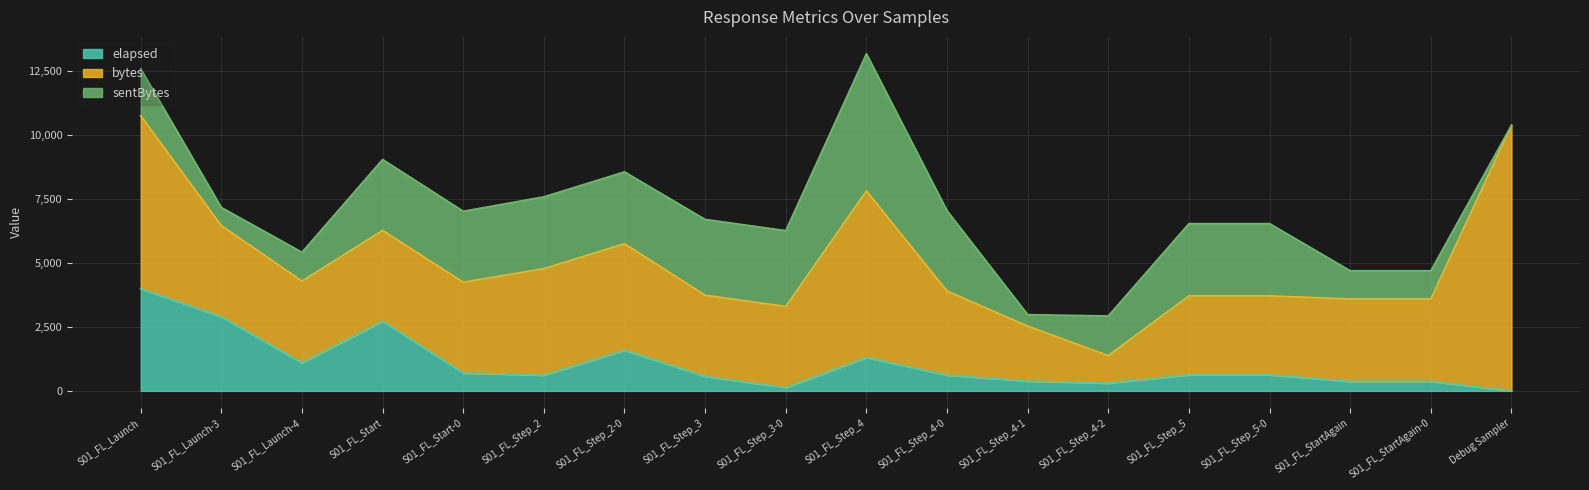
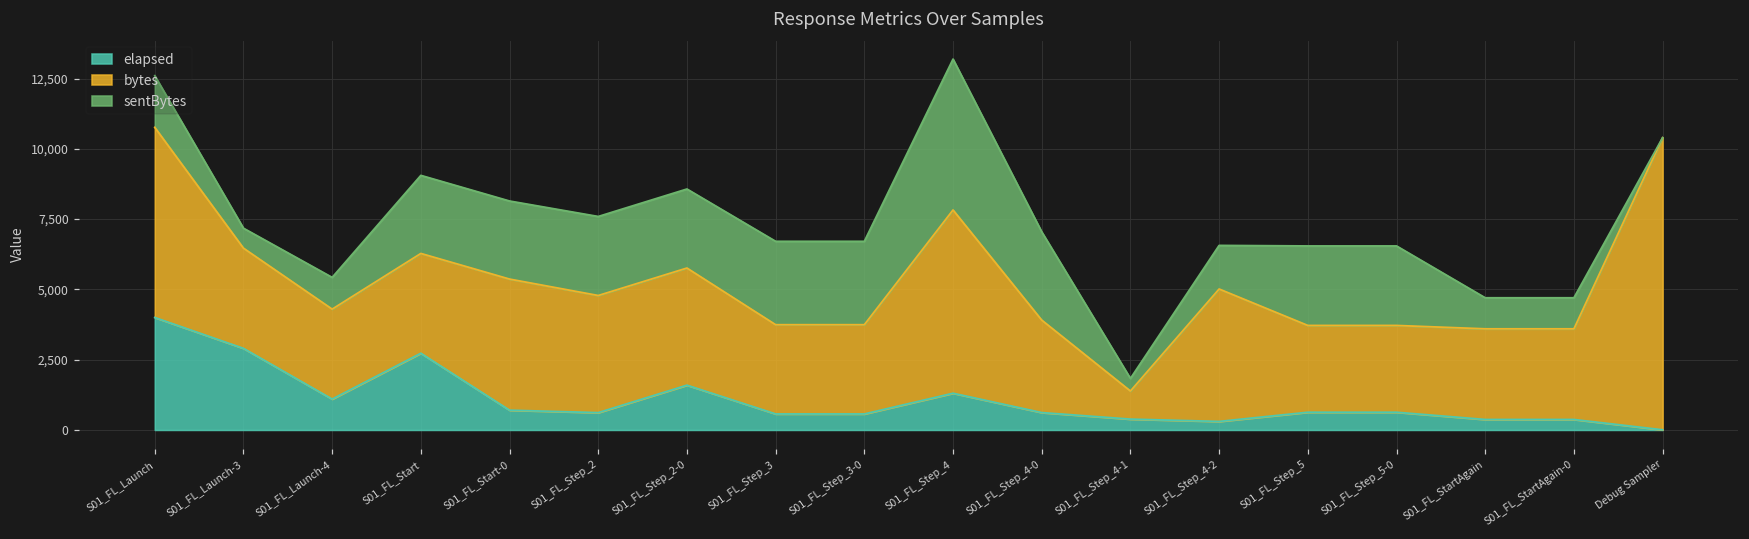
  {
    "elapsed": {
      "S01_FL_Launch": "4,000",
      "S01_FL_Launch-3": "2,900",
      "S01_FL_Launch-4": "1,100",
      "S01_FL_Start": "2,700",
      "S01_FL_Start-0": "700",
      "S01_FL_Step_2": "600",
      "S01_FL_Step_2-0": "1,600",
      "S01_FL_Step_3": "600",
-     "S01_FL_Step_3-0": "100",
+     "S01_FL_Step_3-0": "600",
      "S01_FL_Step_4": "1,300",
      "S01_FL_Step_4-0": "600",
      "S01_FL_Step_4-1": "400",
      "S01_FL_Step_4-2": "300",
      "S01_FL_Step_5": "600",
      "S01_FL_Step_5-0": "600",
      "S01_FL_StartAgain": "400",
      "S01_FL_StartAgain-0": "400",
      "Debug Sampler": "0"
    },
    "bytes": {
      "S01_FL_Launch": "6,800",
      "S01_FL_Launch-3": "3,600",
      "S01_FL_Launch-4": "3,200",
      "S01_FL_Start": "3,500",
-     "S01_FL_Start-0": "3,500",
+     "S01_FL_Start-0": "4,700",
      "S01_FL_Step_2": "4,200",
      "S01_FL_Step_2-0": "4,200",
      "S01_FL_Step_3": "3,200",
      "S01_FL_Step_3-0": "3,200",
      "S01_FL_Step_4": "6,500",
      "S01_FL_Step_4-0": "3,300",
-     "S01_FL_Step_4-1": "2,200",
-     "S01_FL_Step_4-2": "1,100",
+     "S01_FL_Step_4-1": "1,000",
+     "S01_FL_Step_4-2": "4,700",
      "S01_FL_Step_5": "3,100",
      "S01_FL_Step_5-0": "3,100",
      "S01_FL_StartAgain": "3,200",
      "S01_FL_StartAgain-0": "3,200"
    },
    "sentBytes": {
      "S01_FL_Launch-3": "700",
      "S01_FL_Launch-4": "1,100",
      "S01_FL_Start": "2,800",
      "S01_FL_Start-0": "2,800",
      "S01_FL_Step_2": "2,800",
      "S01_FL_Step_2-0": "2,800",
      "S01_FL_Step_3": "3,000",
      "S01_FL_Step_3-0": "3,000",
      "S01_FL_Step_4": "5,400",
      "S01_FL_Step_4-0": "3,100",
      "S01_FL_Step_4-1": "400",
      "S01_FL_Step_4-2": "1,600",
      "S01_FL_Step_5": "2,800",
      "S01_FL_Step_5-0": "2,800",
      "S01_FL_StartAgain": "1,100",
      "S01_FL_StartAgain-0": "1,100"
    }
  }
